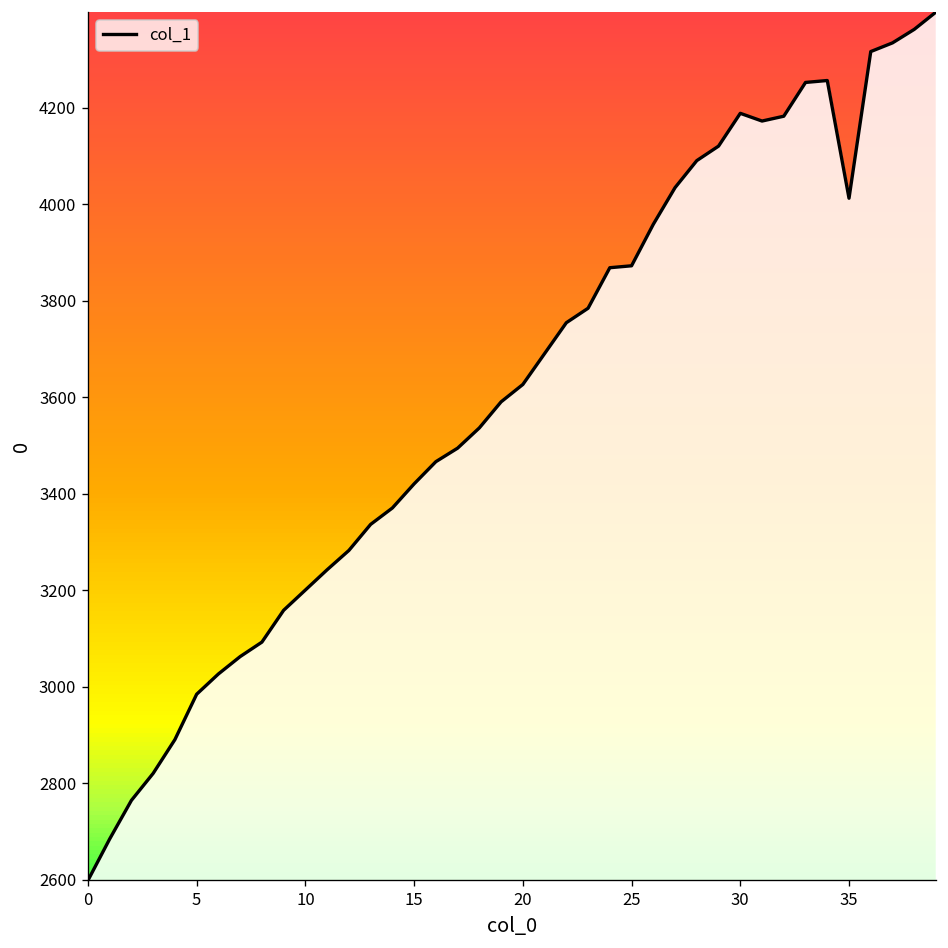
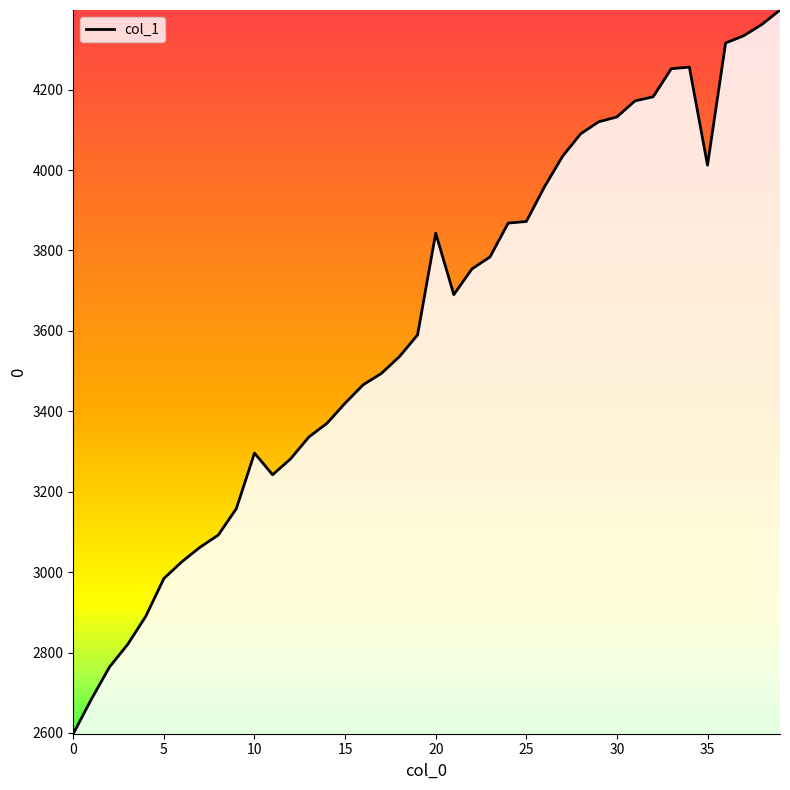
  {
    "col_1": {
      "0": 2600,
      "5": 2980,
-     "10": 3200,
+     "10": 3300,
      "15": 3420,
-     "20": 3630,
+     "20": 3840,
      "25": 3870,
-     "30": 4190,
+     "30": 4130,
      "35": 4010
    }
  }
